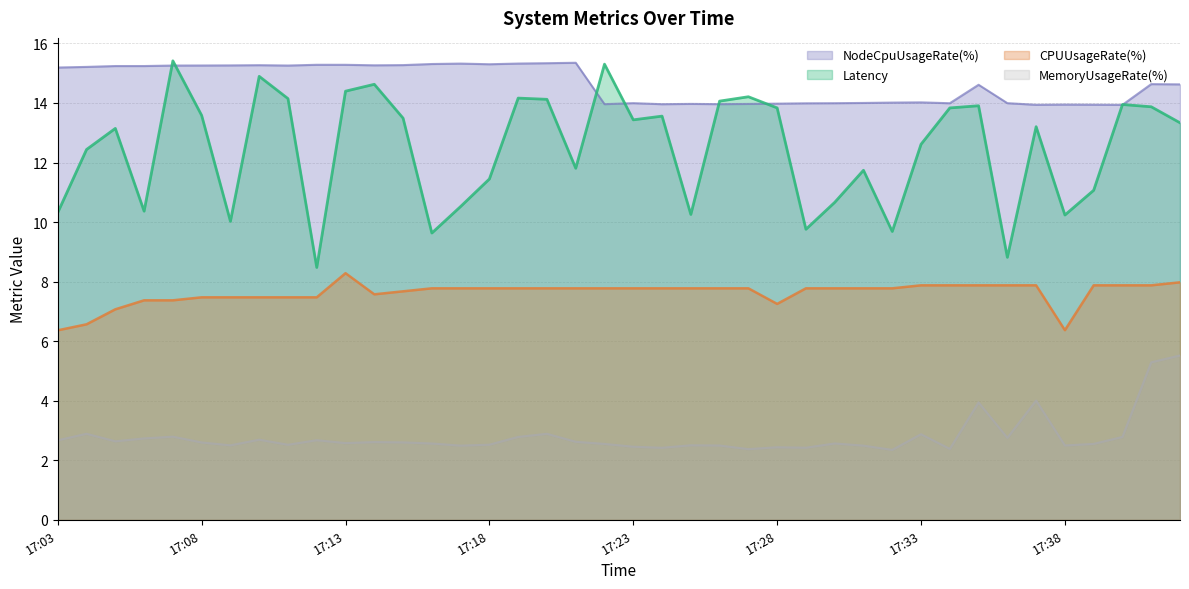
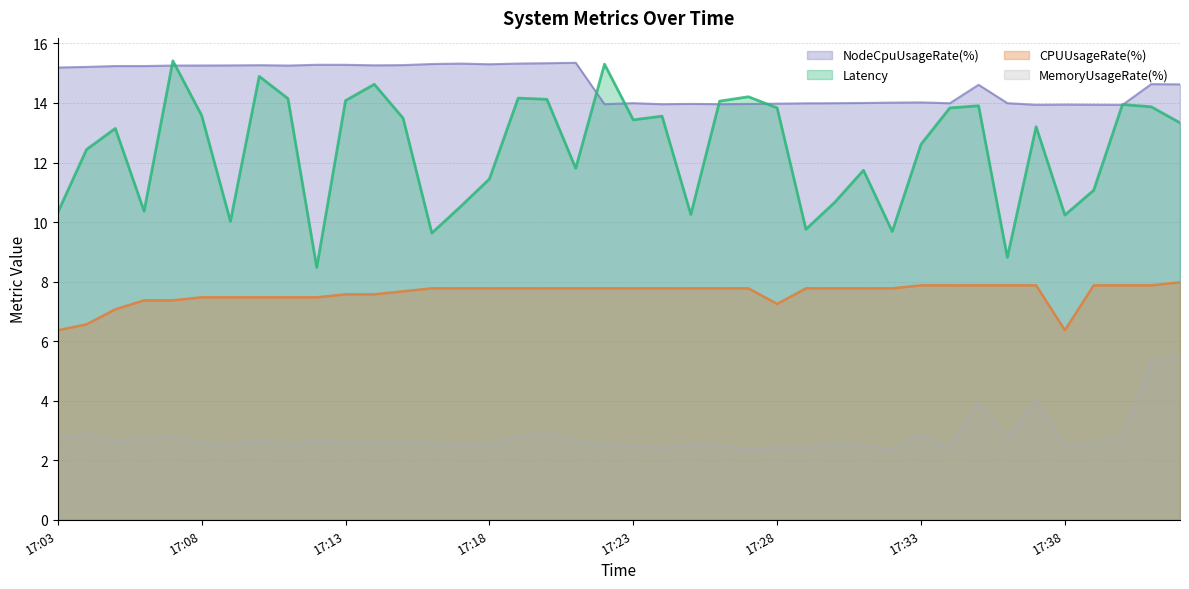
  {
    "Latency": {
      "17:03": 10.3,
      "17:08": 13.6,
-     "17:13": 14.4,
+     "17:13": 14.1,
      "17:18": 11.4,
      "17:23": 13.4,
      "17:28": 13.8,
      "17:33": 12.6,
      "17:38": 10.2
    },
    "CPUUsageRate(%)": {
      "17:03": 6.4,
      "17:08": 7.5,
-     "17:13": 8.3,
+     "17:13": 7.6,
      "17:18": 7.8,
      "17:23": 7.8,
      "17:28": 7.3,
      "17:33": 7.9,
      "17:38": 6.4
    }
  }
